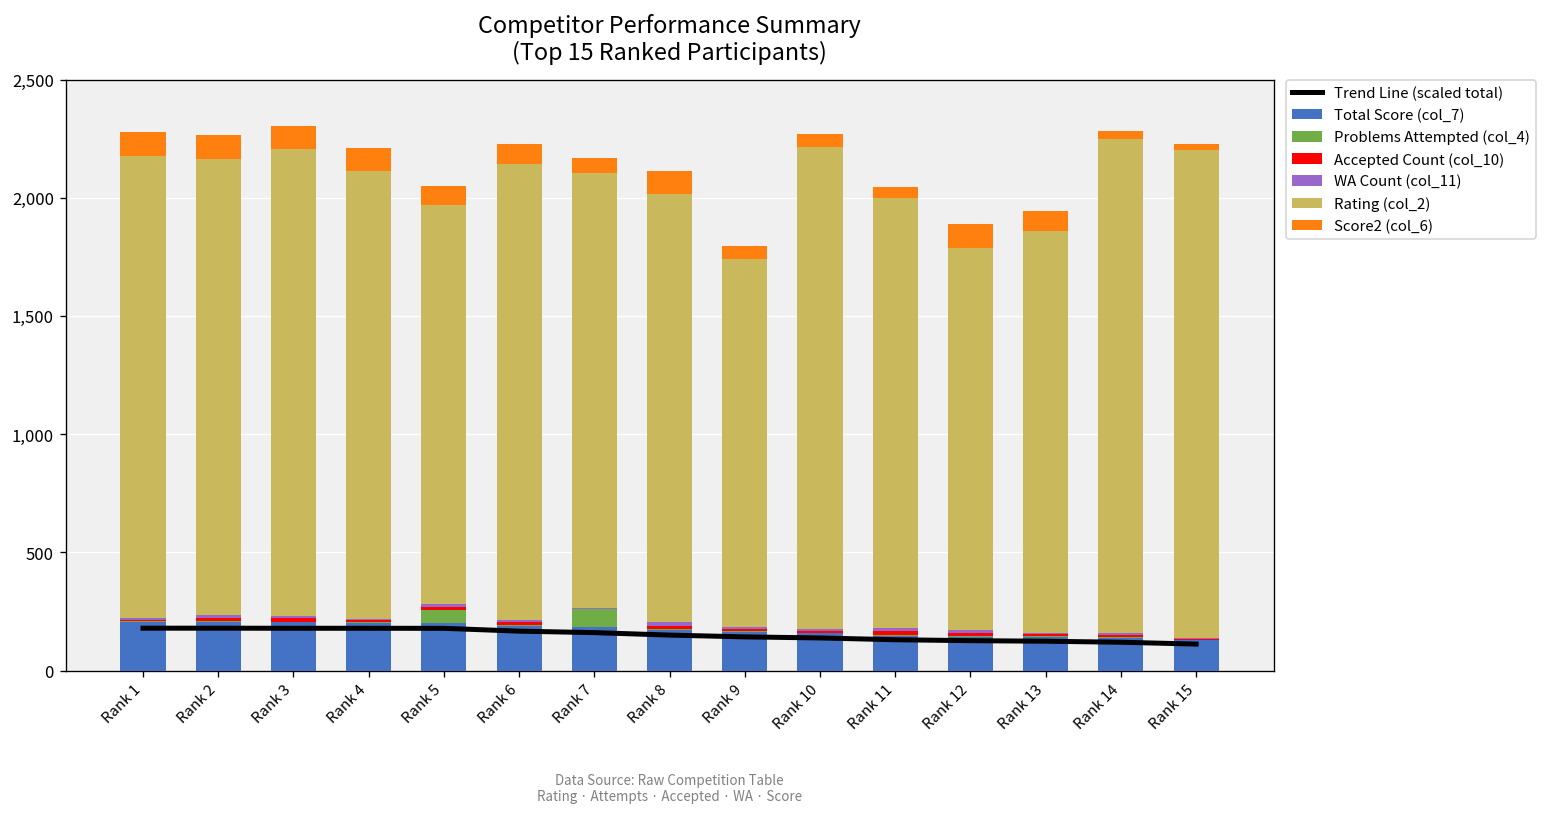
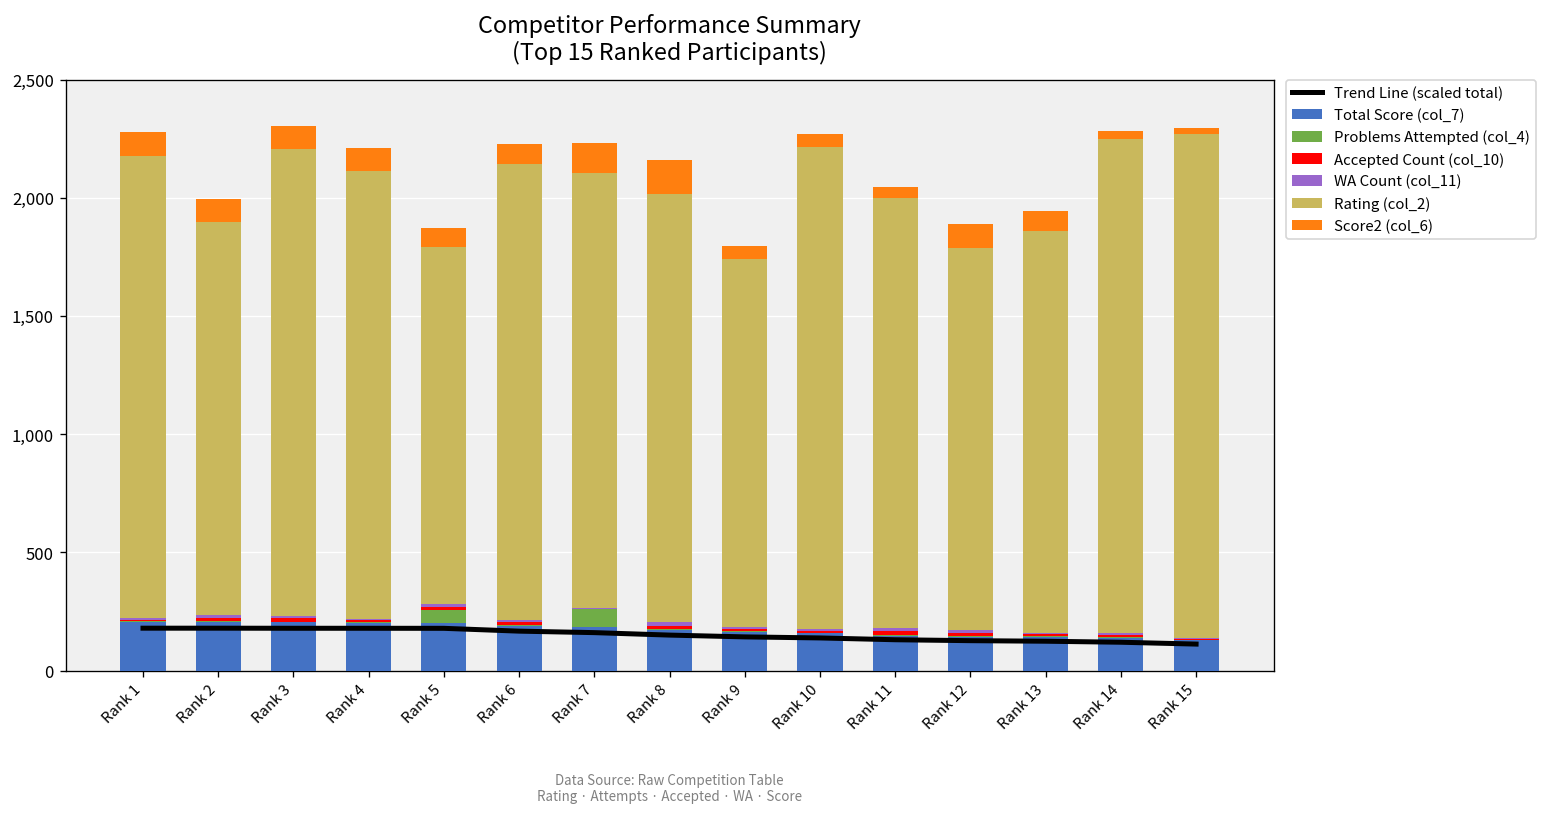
  {
    "Trend Line (scaled total)": {
      "Rank 1": "180",
      "Rank 2": "180",
      "Rank 3": "180",
      "Rank 4": "180",
      "Rank 5": "180",
      "Rank 6": "170",
      "Rank 7": "160",
      "Rank 8": "150",
      "Rank 9": "140",
      "Rank 10": "140",
      "Rank 11": "130",
      "Rank 12": "130",
      "Rank 13": "120",
      "Rank 14": "120",
      "Rank 15": "110"
    },
    "Total Score (col_7)": {
      "Rank 1": "200",
      "Rank 2": "200",
      "Rank 3": "200",
      "Rank 4": "200",
      "Rank 5": "200",
      "Rank 6": "190",
      "Rank 7": "180",
      "Rank 8": "170",
      "Rank 9": "160",
      "Rank 10": "160",
      "Rank 11": "150",
      "Rank 12": "140",
      "Rank 13": "140",
      "Rank 14": "140",
      "Rank 15": "130"
    },
    "Problems Attempted (col_4)": {
      "Rank 5": "50",
      "Rank 7": "80"
    },
    "Accepted Count (col_10)": {
      "Rank 2": "10",
      "Rank 3": "10",
      "Rank 5": "10",
      "Rank 8": "20",
      "Rank 11": "20"
    },
    "WA Count (col_11)": {
      "Rank 2": "10",
      "Rank 8": "10",
      "Rank 11": "10"
    },
    "Rating (col_2)": {
      "Rank 1": "1,960",
-     "Rank 2": "1,930",
+     "Rank 2": "1,660",
      "Rank 3": "1,970",
      "Rank 4": "1,890",
-     "Rank 5": "1,690",
+     "Rank 5": "1,510",
      "Rank 6": "1,930",
      "Rank 7": "1,840",
      "Rank 8": "1,810",
      "Rank 9": "1,560",
      "Rank 10": "2,040",
      "Rank 11": "1,820",
      "Rank 12": "1,620",
      "Rank 13": "1,700",
      "Rank 14": "2,090",
-     "Rank 15": "2,070"
+     "Rank 15": "2,130"
    },
    "Score2 (col_6)": {
      "Rank 1": "100",
      "Rank 2": "100",
      "Rank 3": "100",
      "Rank 4": "100",
      "Rank 5": "80",
      "Rank 6": "90",
-     "Rank 7": "70",
-     "Rank 8": "100",
+     "Rank 7": "130",
+     "Rank 8": "150",
      "Rank 9": "60",
      "Rank 10": "60",
      "Rank 11": "40",
      "Rank 12": "100",
      "Rank 13": "90",
      "Rank 14": "30",
      "Rank 15": "20"
    }
  }
